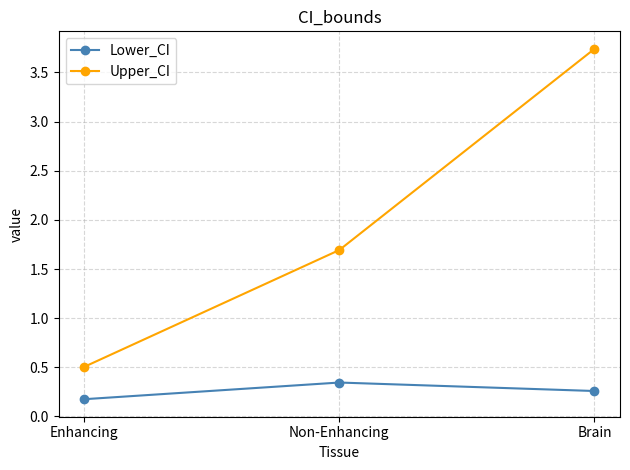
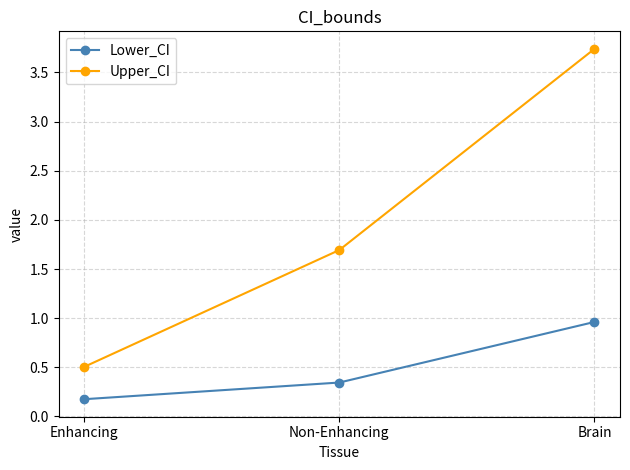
  {
    "Lower_CI": {
      "Enhancing": 0.2,
      "Non-Enhancing": 0.3,
-     "Brain": 0.3
+     "Brain": 1.0
    },
    "Upper_CI": {
      "Enhancing": 0.5,
      "Non-Enhancing": 1.7,
      "Brain": 3.7
    }
  }
